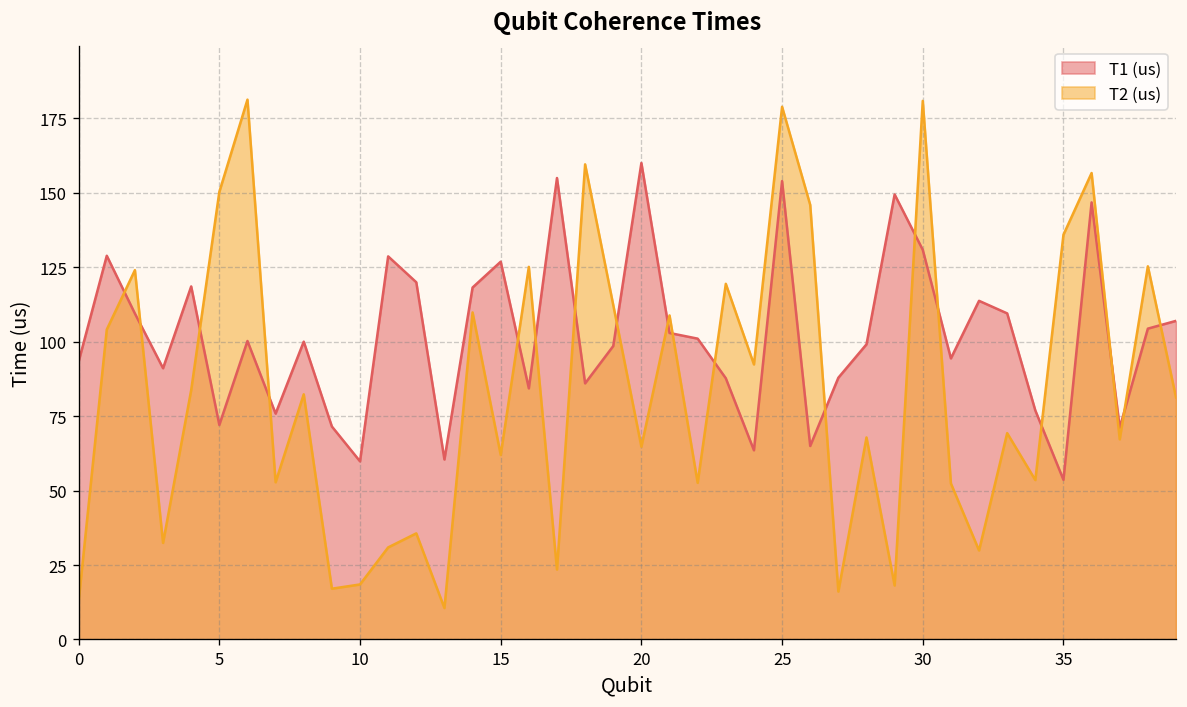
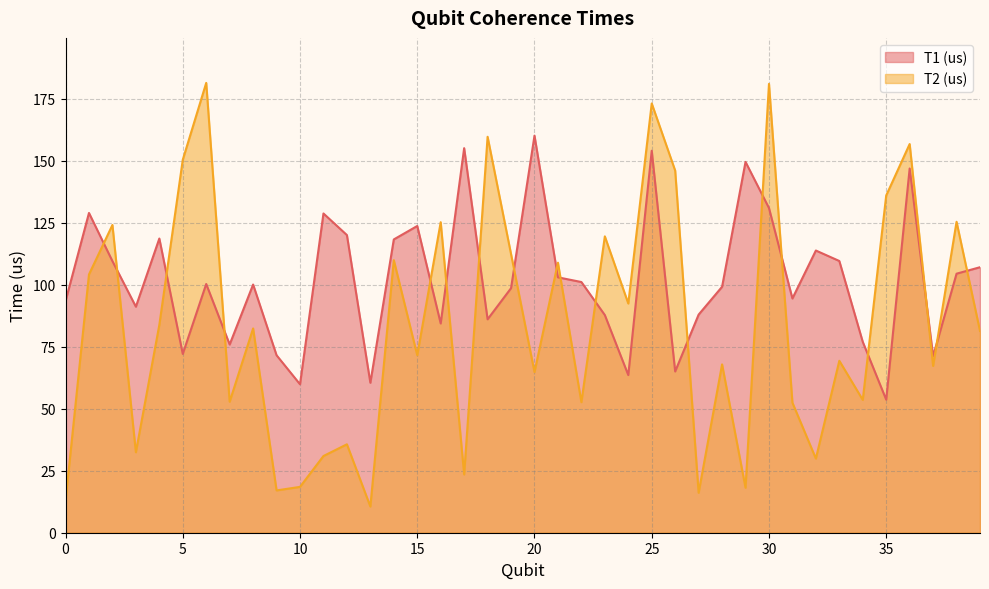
  {
    "T1 (us)": {
      "0": 93,
      "5": 72,
      "10": 60,
-     "15": 127,
+     "15": 124,
      "20": 160,
      "25": 154,
      "30": 131,
      "35": 54
    },
    "T2 (us)": {
      "0": 13,
      "5": 150,
      "10": 18,
-     "15": 62,
+     "15": 72,
      "20": 65,
-     "25": 179,
+     "25": 173,
      "30": 181,
      "35": 136
    }
  }
